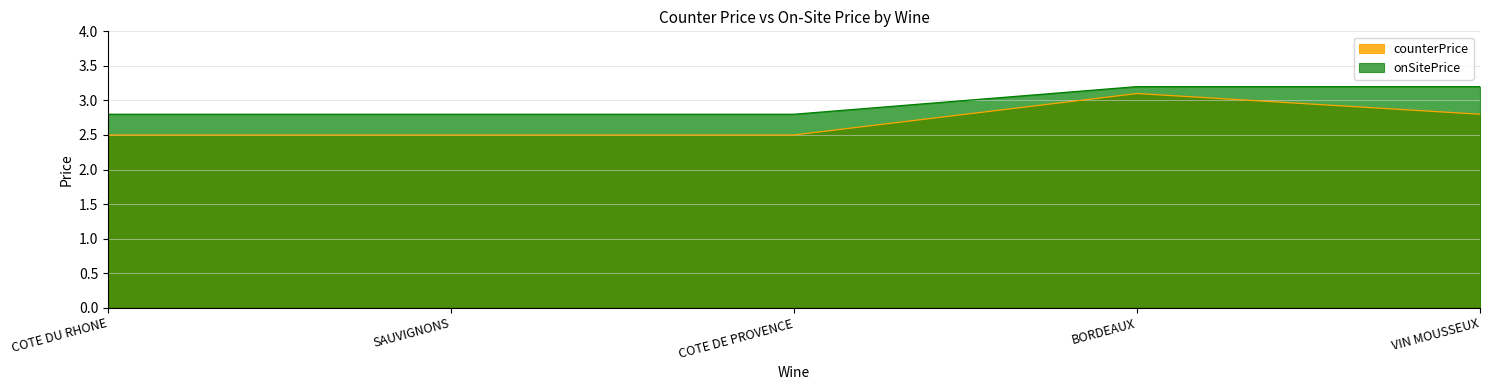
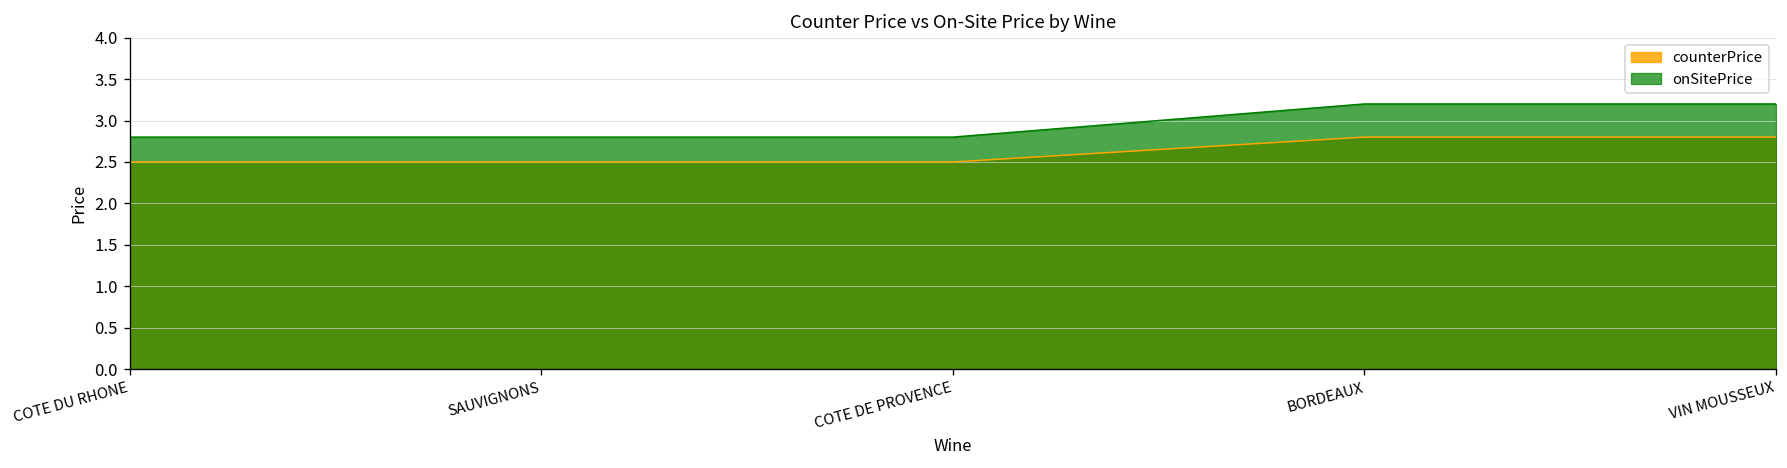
  {
    "counterPrice": {
      "COTE DU RHONE": 2.5,
      "SAUVIGNONS": 2.5,
      "COTE DE PROVENCE": 2.5,
-     "BORDEAUX": 3.1,
+     "BORDEAUX": 2.8,
      "VIN MOUSSEUX": 2.8
    },
    "onSitePrice": {
      "COTE DU RHONE": 2.8,
      "SAUVIGNONS": 2.8,
      "COTE DE PROVENCE": 2.8,
      "BORDEAUX": 3.2,
      "VIN MOUSSEUX": 3.2
    }
  }
